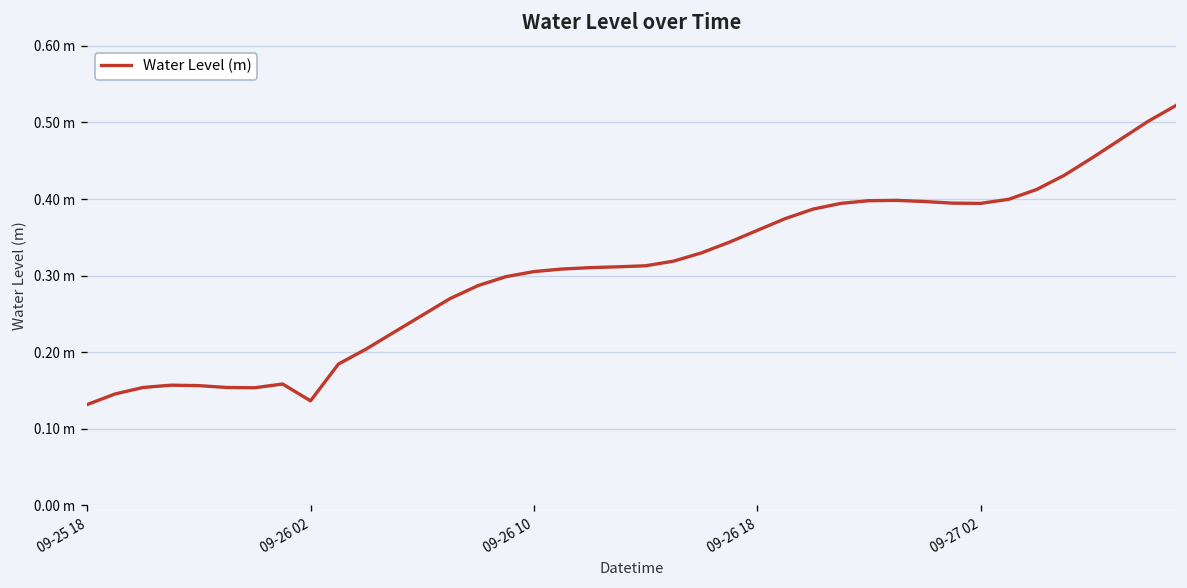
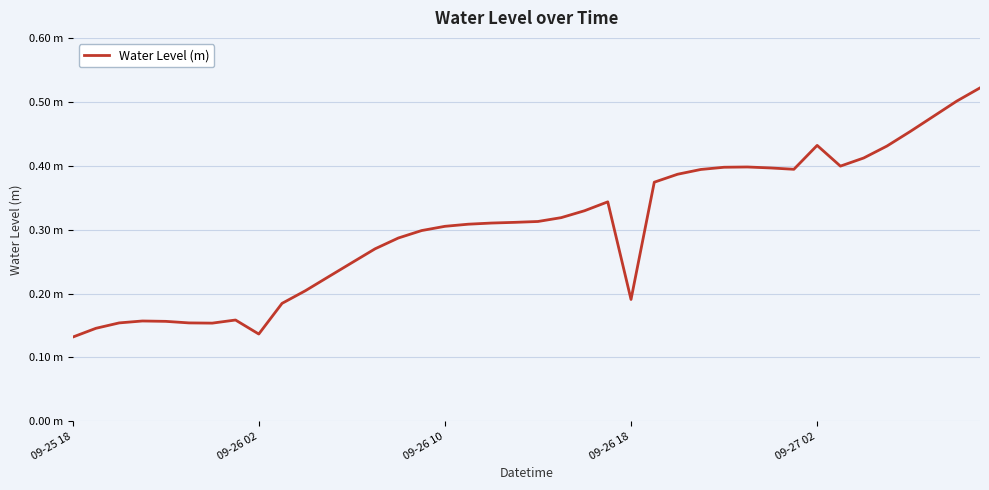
  {
    "09-25 18": "0.13 m",
    "09-26 02": "0.14 m",
    "09-26 10": "0.31 m",
-   "09-26 18": "0.36 m",
-   "09-27 02": "0.39 m"
+   "09-26 18": "0.19 m",
+   "09-27 02": "0.43 m"
  }
